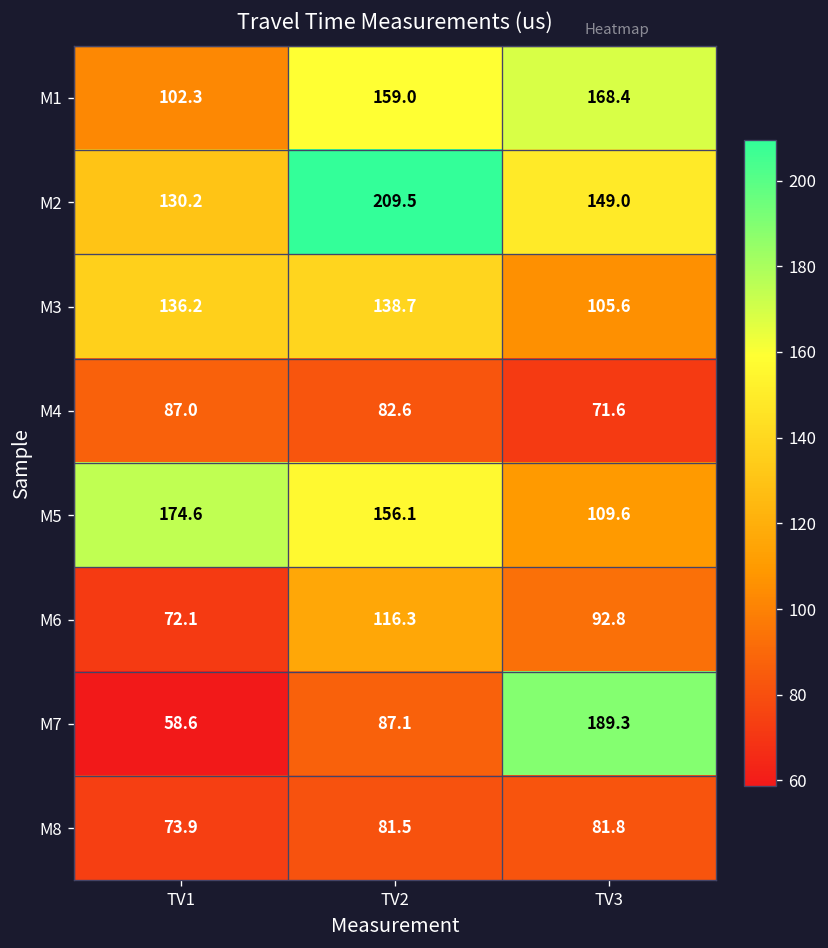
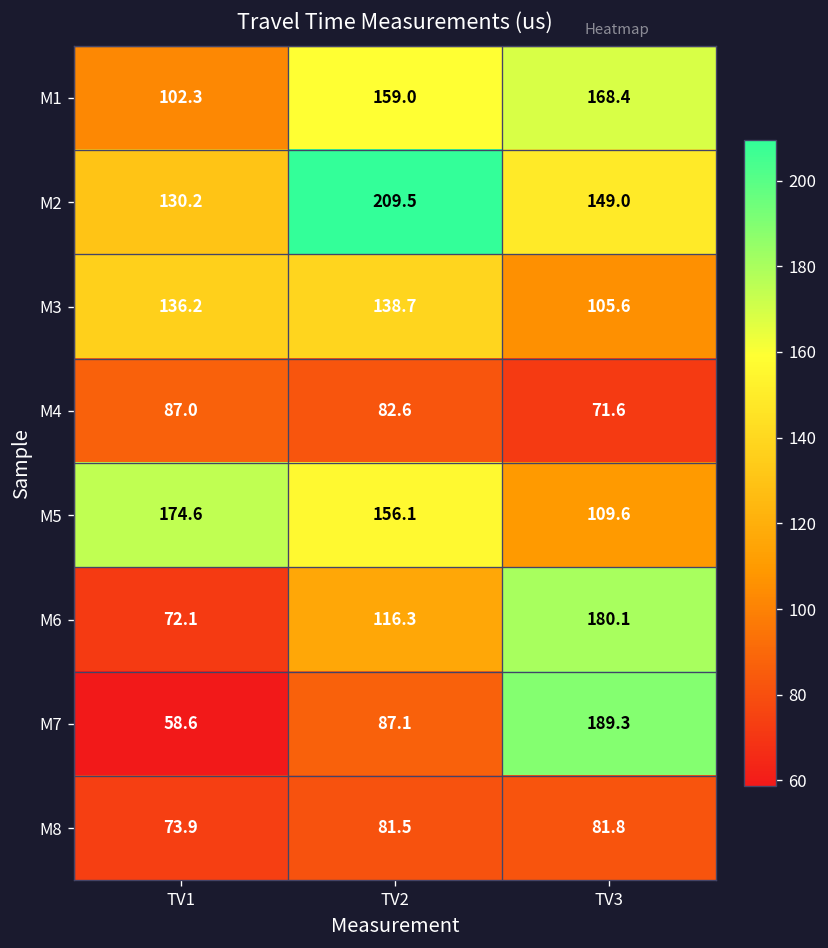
  {
    "M1": {
      "TV1": 102.3,
      "TV2": 159.0,
      "TV3": 168.4
    },
    "M2": {
      "TV1": 130.2,
      "TV2": 209.5,
      "TV3": 149.0
    },
    "M3": {
      "TV1": 136.2,
      "TV2": 138.7,
      "TV3": 105.6
    },
    "M4": {
      "TV1": 87.0,
      "TV2": 82.6,
      "TV3": 71.6
    },
    "M5": {
      "TV1": 174.6,
      "TV2": 156.1,
      "TV3": 109.6
    },
    "M6": {
      "TV1": 72.1,
      "TV2": 116.3,
-     "TV3": 92.8
+     "TV3": 180.1
    },
    "M7": {
      "TV1": 58.6,
      "TV2": 87.1,
      "TV3": 189.3
    },
    "M8": {
      "TV1": 73.9,
      "TV2": 81.5,
      "TV3": 81.8
    }
  }
